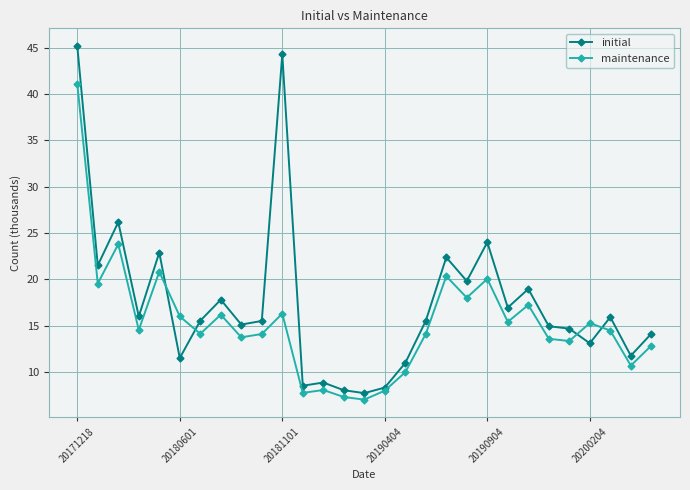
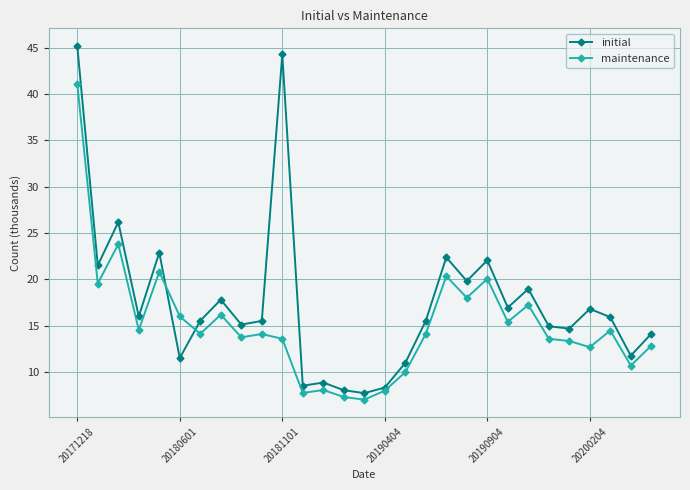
  {
    "initial": {
      "20171218": 45,
      "20180601": 11,
      "20181101": 44,
      "20190404": 8,
-     "20190904": 24,
-     "20200204": 13
+     "20190904": 22,
+     "20200204": 17
    },
    "maintenance": {
      "20171218": 41,
      "20180601": 16,
-     "20181101": 16,
+     "20181101": 14,
      "20190404": 8,
      "20190904": 20,
-     "20200204": 15
+     "20200204": 13
    }
  }
